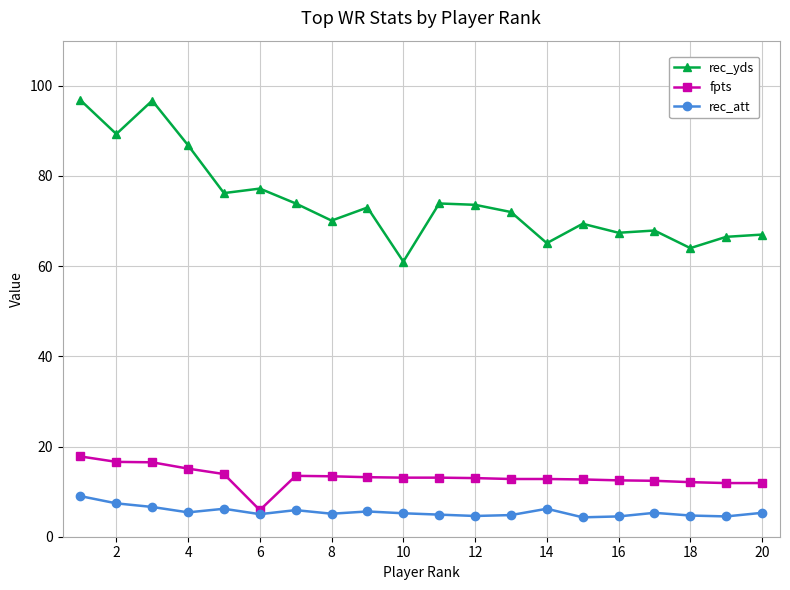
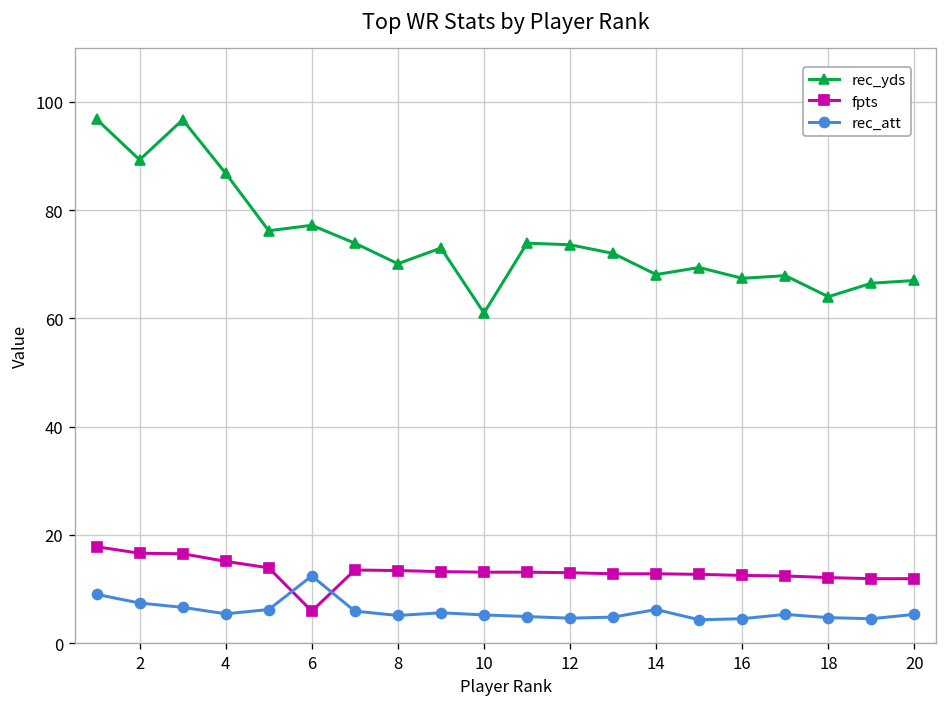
  {
    "rec_yds": {
      "2": 89,
      "4": 87,
      "6": 77,
      "8": 70,
      "10": 61,
      "12": 74,
-     "14": 65,
+     "14": 68,
      "16": 67,
      "18": 64,
      "20": 67
    },
    "fpts": {
      "2": 17,
      "4": 15,
      "6": 6,
      "8": 13,
      "10": 13,
      "12": 13,
      "14": 13,
      "16": 13,
      "18": 12,
      "20": 12
    },
    "rec_att": {
      "2": 7,
      "4": 5,
-     "6": 5,
+     "6": 12,
      "8": 5,
      "10": 5,
      "12": 5,
      "14": 6,
      "16": 5,
      "18": 5,
      "20": 5
    }
  }
